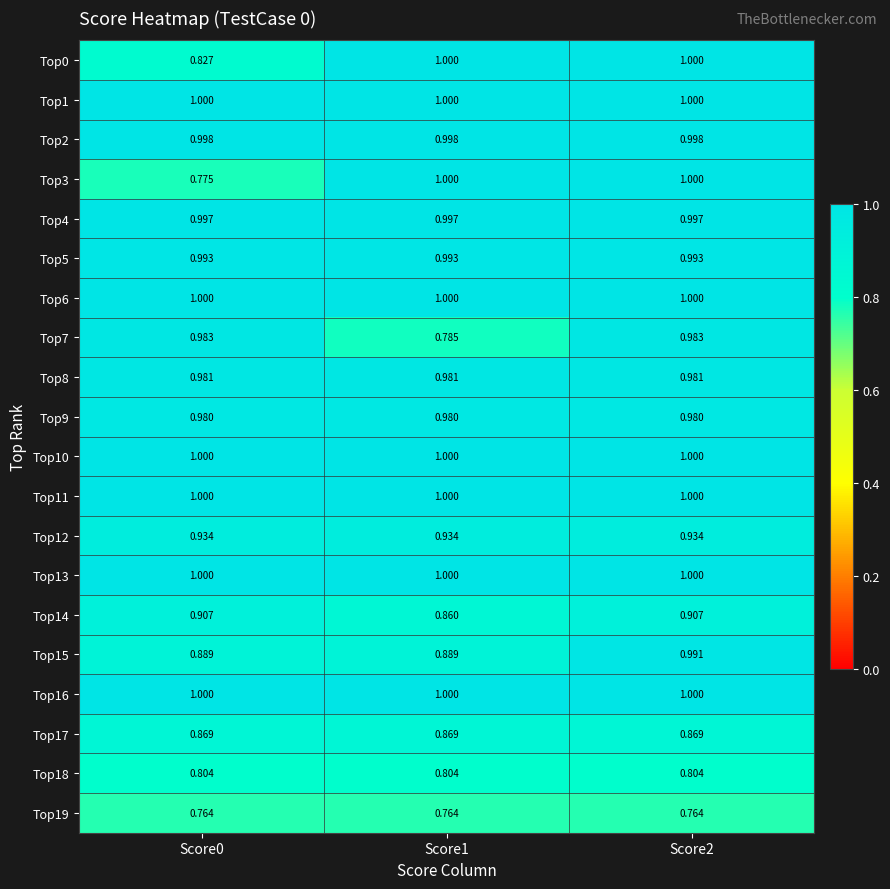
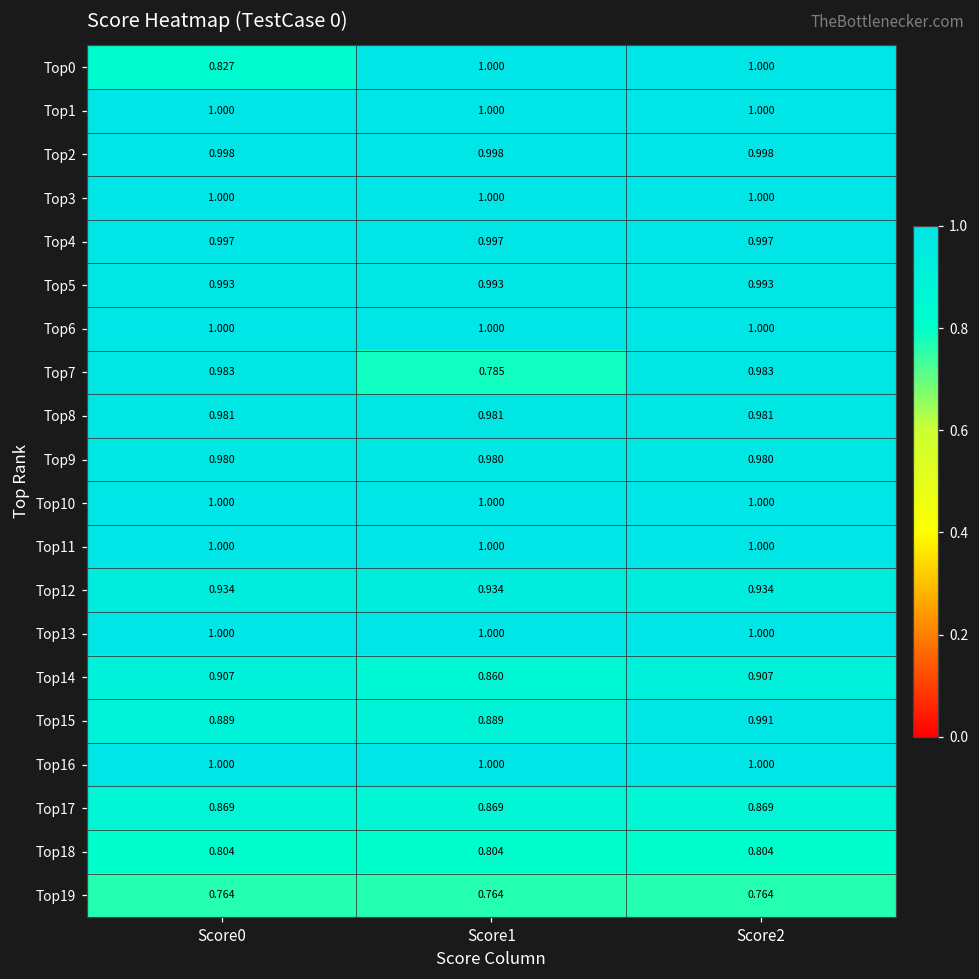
  {
    "Top0": {
      "Score0": 0.827,
      "Score1": 1.000,
      "Score2": 1.000
    },
    "Top1": {
      "Score0": 1.000,
      "Score1": 1.000,
      "Score2": 1.000
    },
    "Top2": {
      "Score0": 0.998,
      "Score1": 0.998,
      "Score2": 0.998
    },
    "Top3": {
-     "Score0": 0.775,
+     "Score0": 1.000,
      "Score1": 1.000,
      "Score2": 1.000
    },
    "Top4": {
      "Score0": 0.997,
      "Score1": 0.997,
      "Score2": 0.997
    },
    "Top5": {
      "Score0": 0.993,
      "Score1": 0.993,
      "Score2": 0.993
    },
    "Top6": {
      "Score0": 1.000,
      "Score1": 1.000,
      "Score2": 1.000
    },
    "Top7": {
      "Score0": 0.983,
      "Score1": 0.785,
      "Score2": 0.983
    },
    "Top8": {
      "Score0": 0.981,
      "Score1": 0.981,
      "Score2": 0.981
    },
    "Top9": {
      "Score0": 0.980,
      "Score1": 0.980,
      "Score2": 0.980
    },
    "Top10": {
      "Score0": 1.000,
      "Score1": 1.000,
      "Score2": 1.000
    },
    "Top11": {
      "Score0": 1.000,
      "Score1": 1.000,
      "Score2": 1.000
    },
    "Top12": {
      "Score0": 0.934,
      "Score1": 0.934,
      "Score2": 0.934
    },
    "Top13": {
      "Score0": 1.000,
      "Score1": 1.000,
      "Score2": 1.000
    },
    "Top14": {
      "Score0": 0.907,
      "Score1": 0.860,
      "Score2": 0.907
    },
    "Top15": {
      "Score0": 0.889,
      "Score1": 0.889,
      "Score2": 0.991
    },
    "Top16": {
      "Score0": 1.000,
      "Score1": 1.000,
      "Score2": 1.000
    },
    "Top17": {
      "Score0": 0.869,
      "Score1": 0.869,
      "Score2": 0.869
    },
    "Top18": {
      "Score0": 0.804,
      "Score1": 0.804,
      "Score2": 0.804
    },
    "Top19": {
      "Score0": 0.764,
      "Score1": 0.764,
      "Score2": 0.764
    }
  }
